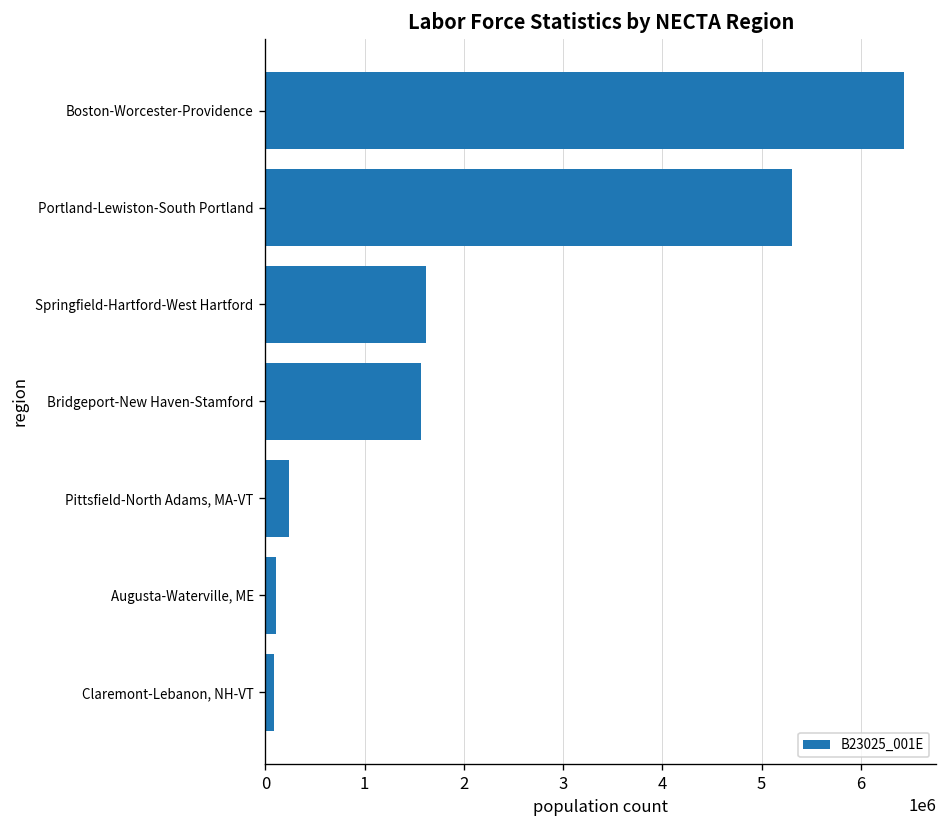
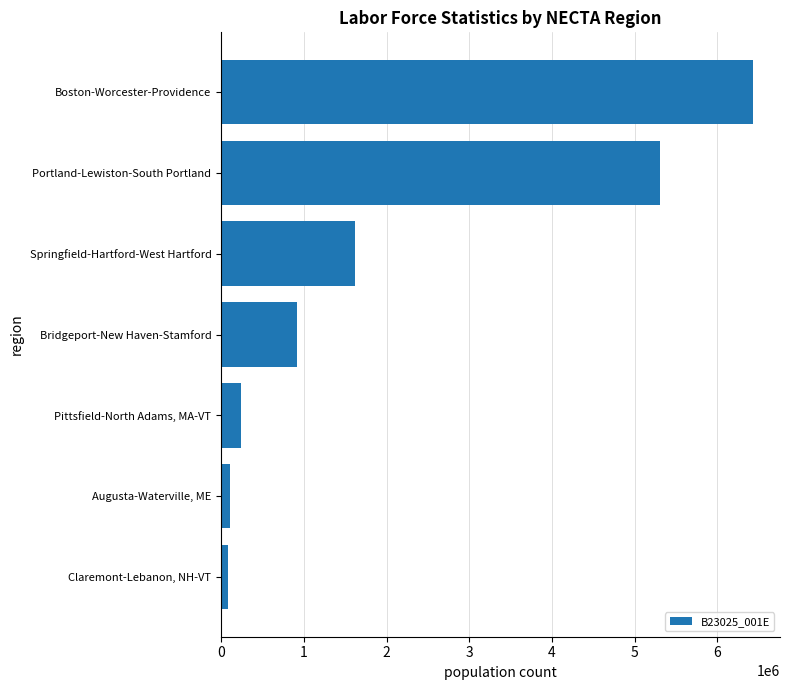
  {
    "Boston-Worcester-Providence": 6400000,
    "Portland-Lewiston-South Portland": 5300000,
    "Springfield-Hartford-West Hartford": 1600000,
-   "Bridgeport-New Haven-Stamford": 1600000,
+   "Bridgeport-New Haven-Stamford": 900000,
    "Pittsfield-North Adams, MA-VT": 200000,
    "Augusta-Waterville, ME": 100000,
    "Claremont-Lebanon, NH-VT": 100000
  }
